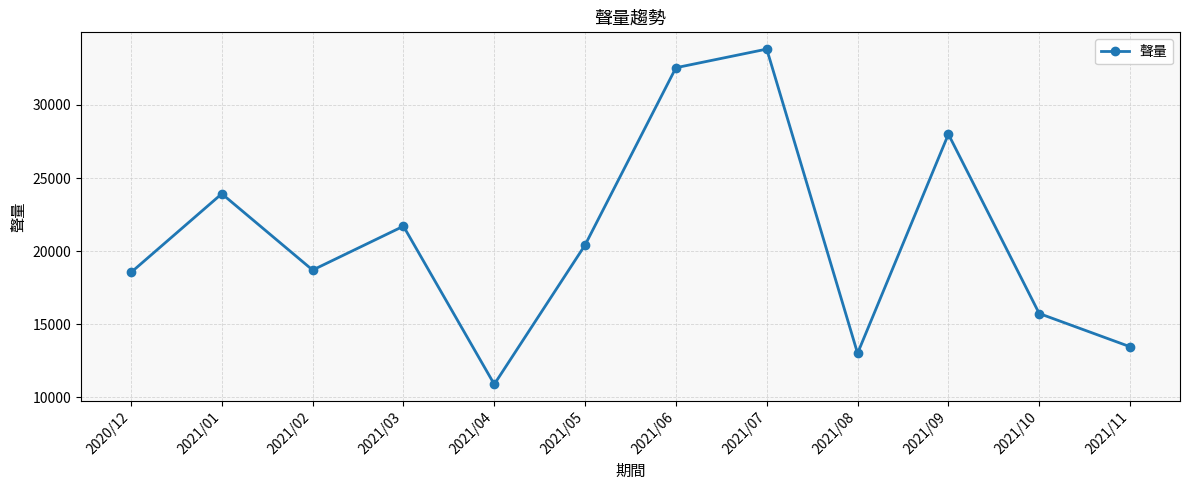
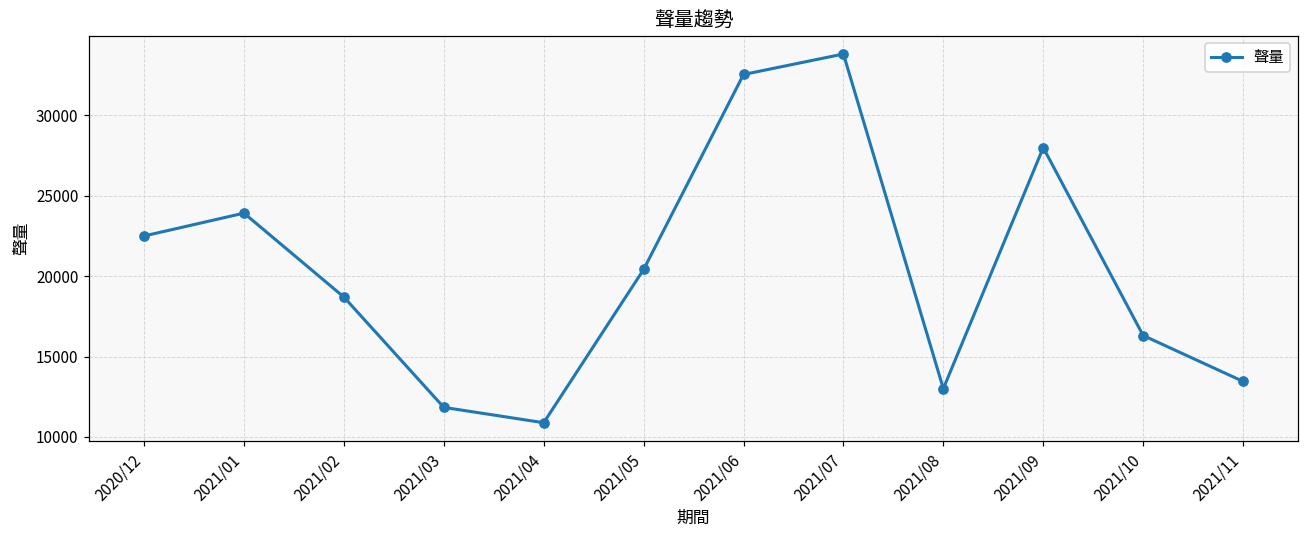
  {
-   "2020/12": 18500,
+   "2020/12": 22500,
    "2021/01": 23900,
    "2021/02": 18700,
-   "2021/03": 21700,
+   "2021/03": 11800,
    "2021/04": 10900,
    "2021/05": 20400,
    "2021/06": 32600,
    "2021/07": 33800,
    "2021/08": 13000,
    "2021/09": 28000,
-   "2021/10": 15700,
+   "2021/10": 16300,
    "2021/11": 13500
  }
